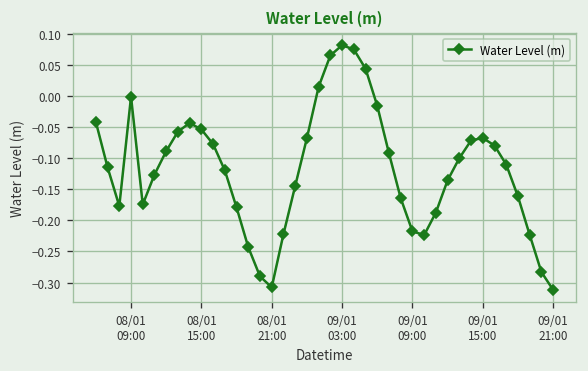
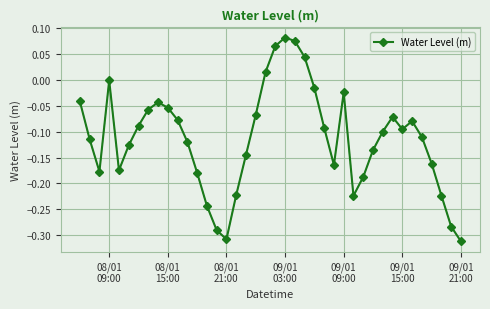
  {
    "08/01 09:00": 0.00,
    "08/01 15:00": -0.05,
    "08/01 21:00": -0.31,
    "09/01 03:00": 0.08,
-   "09/01 09:00": -0.22,
-   "09/01 15:00": -0.07,
+   "09/01 09:00": -0.02,
+   "09/01 15:00": -0.10,
    "09/01 21:00": -0.31
  }
